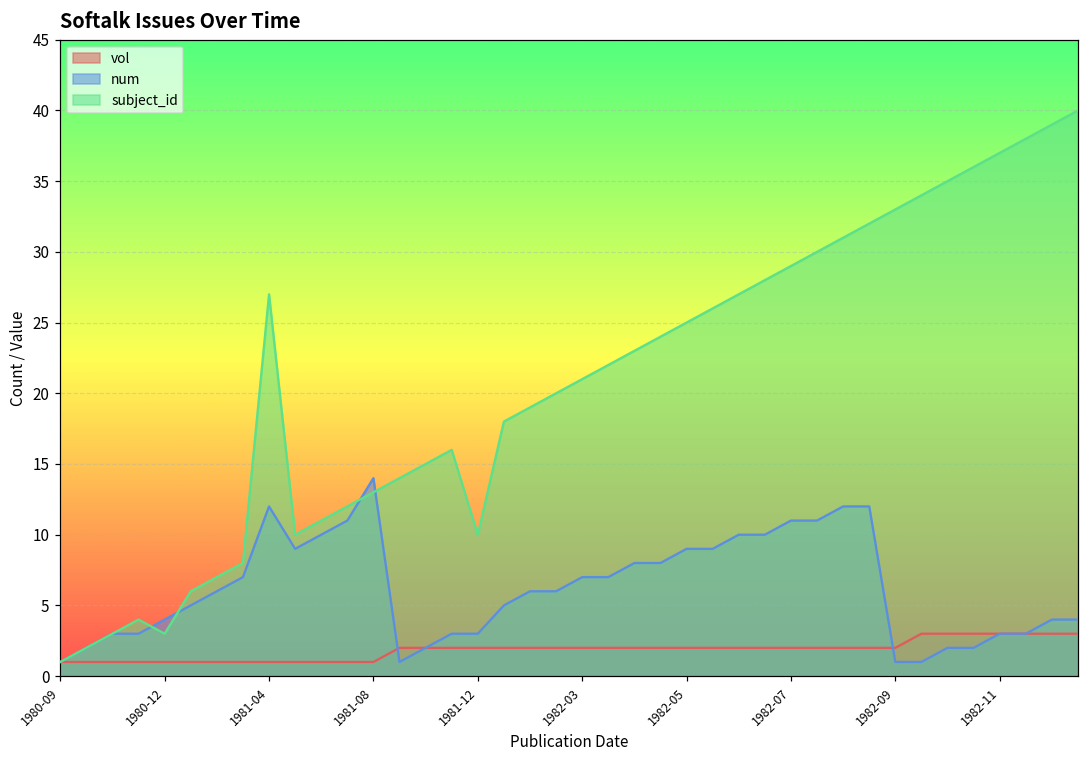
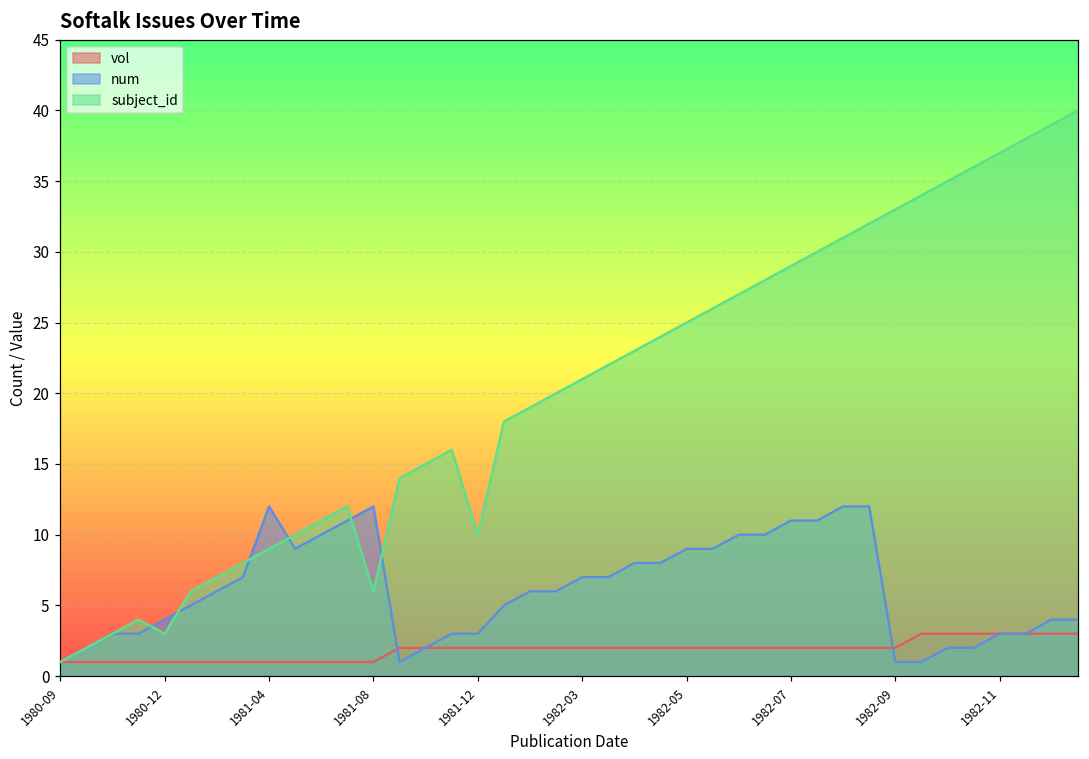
  {
    "vol": {
      "1980-12": 1,
      "1981-04": 1,
      "1981-08": 1,
      "1981-12": 2
    },
    "num": {
      "1980-12": 4,
      "1981-04": 12,
-     "1981-08": 14,
+     "1981-08": 12,
      "1981-12": 3
    },
    "subject_id": {
      "1980-12": 3,
-     "1981-04": 27,
-     "1981-08": 13,
+     "1981-04": 9,
+     "1981-08": 6,
      "1981-12": 10
    }
  }
